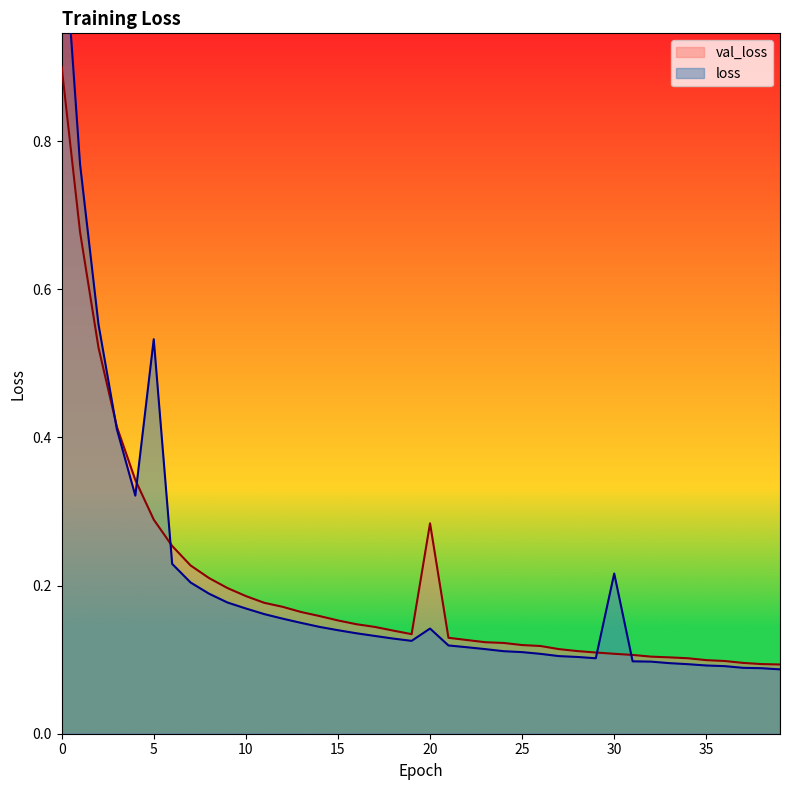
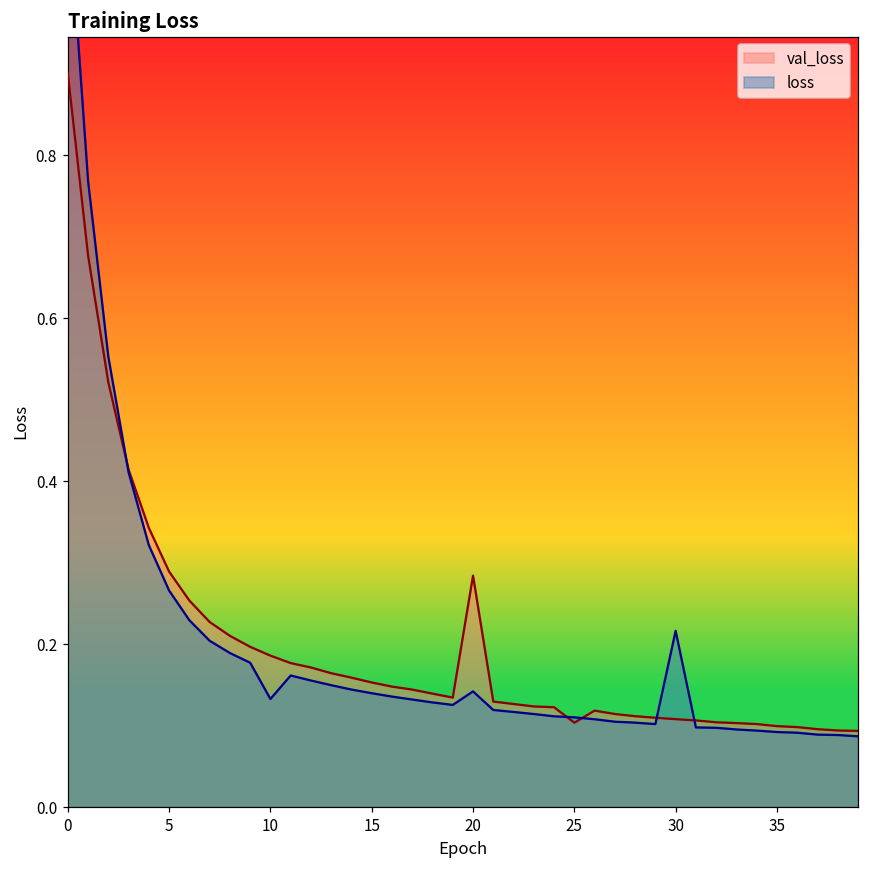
  {
    "val_loss": {
      "0": 0.90,
      "5": 0.29,
      "10": 0.19,
      "15": 0.15,
      "20": 0.28,
-     "25": 0.12,
+     "25": 0.10,
      "30": 0.11,
      "35": 0.10
    },
    "loss": {
-     "5": 0.53,
-     "10": 0.17,
+     "5": 0.27,
+     "10": 0.13,
      "15": 0.14,
      "20": 0.14,
      "25": 0.11,
      "30": 0.22,
      "35": 0.09
    }
  }
